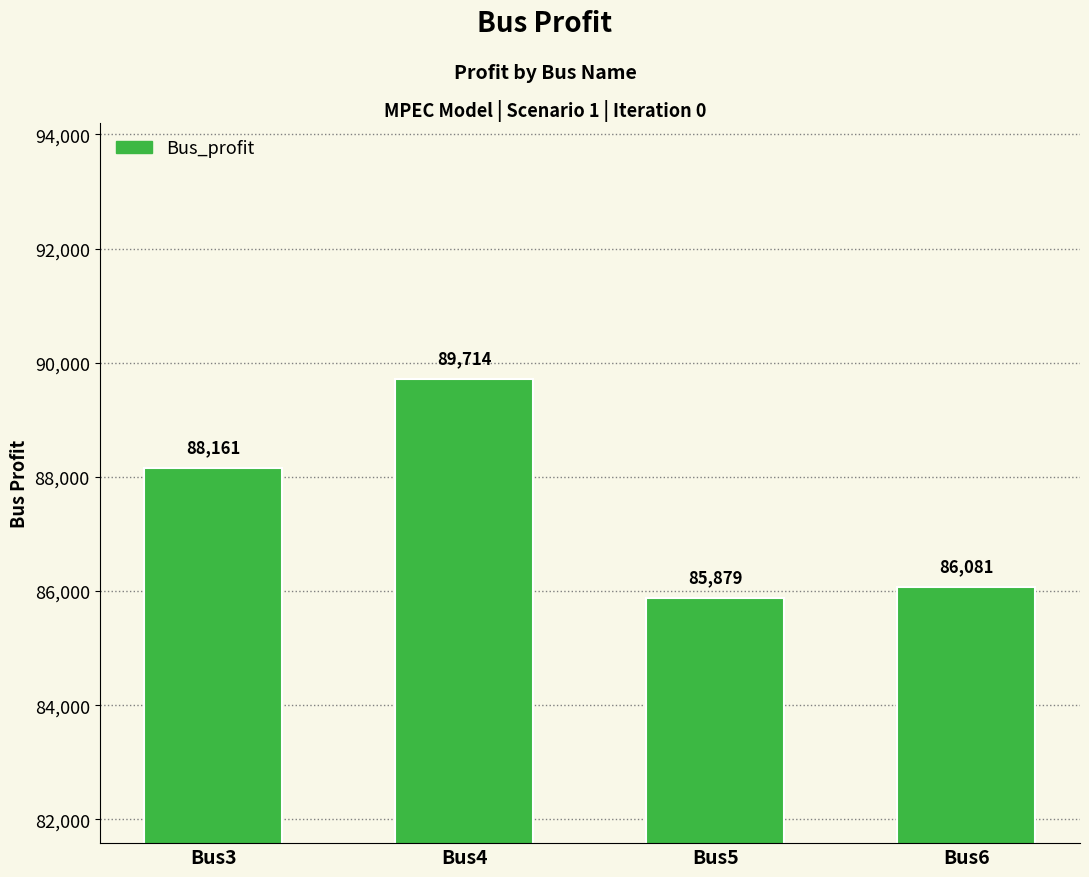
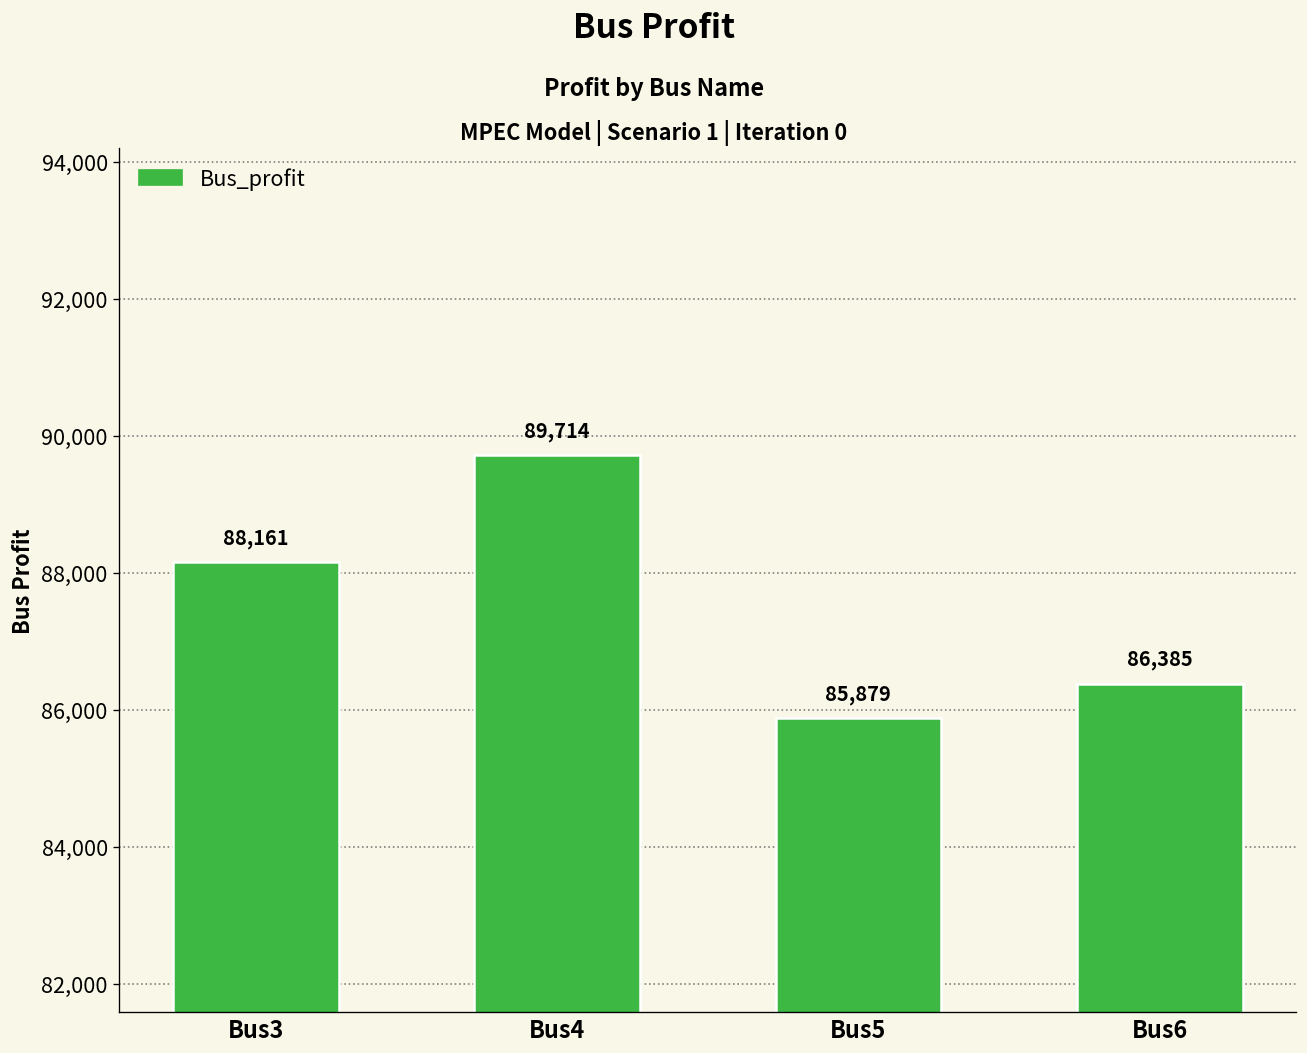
  {
    "Bus3": "88,161",
    "Bus4": "89,714",
    "Bus5": "85,879",
-   "Bus6": "86,081"
+   "Bus6": "86,385"
  }
